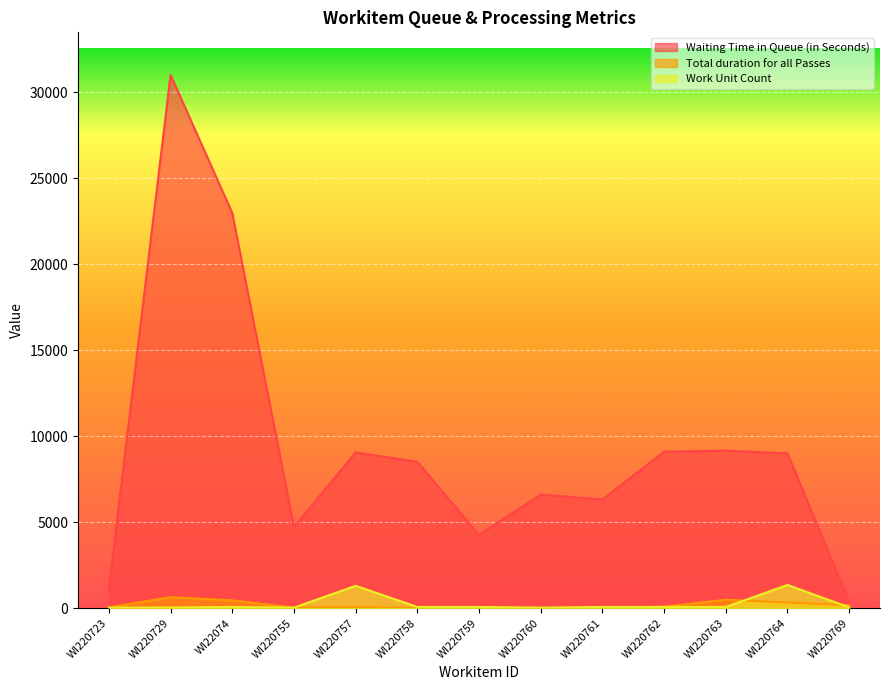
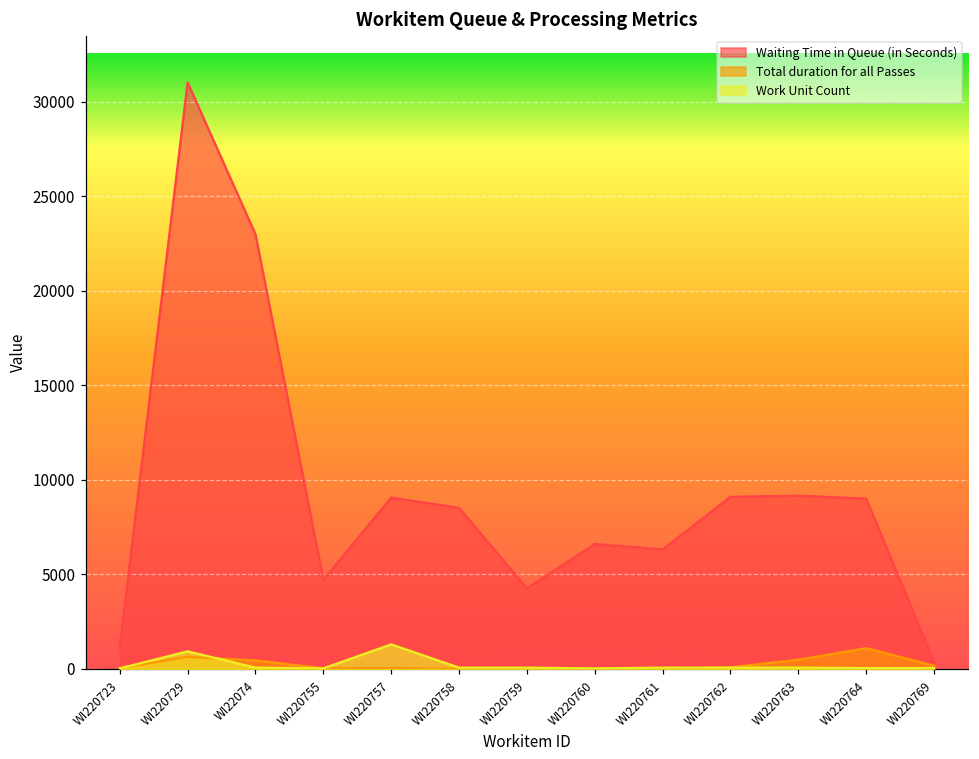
  {
    "Waiting Time in Queue (in Seconds)": {
      "WI220723": 1200,
      "WI220729": 31000,
      "WI22074": 23000,
      "WI220755": 4700,
      "WI220757": 9100,
      "WI220758": 8500,
      "WI220759": 4300,
      "WI220760": 6600,
      "WI220761": 6300,
      "WI220762": 9100,
      "WI220763": 9200,
      "WI220764": 9000,
      "WI220769": 400
    },
    "Total duration for all Passes": {
      "WI220729": 600,
      "WI22074": 500,
      "WI220757": 100,
      "WI220763": 500,
-     "WI220764": 300
+     "WI220764": 1100
    },
    "Work Unit Count": {
-     "WI220729": 0,
+     "WI220729": 900,
      "WI22074": 100,
      "WI220757": 1300,
      "WI220763": 100,
-     "WI220764": 1300
+     "WI220764": 0
    }
  }
